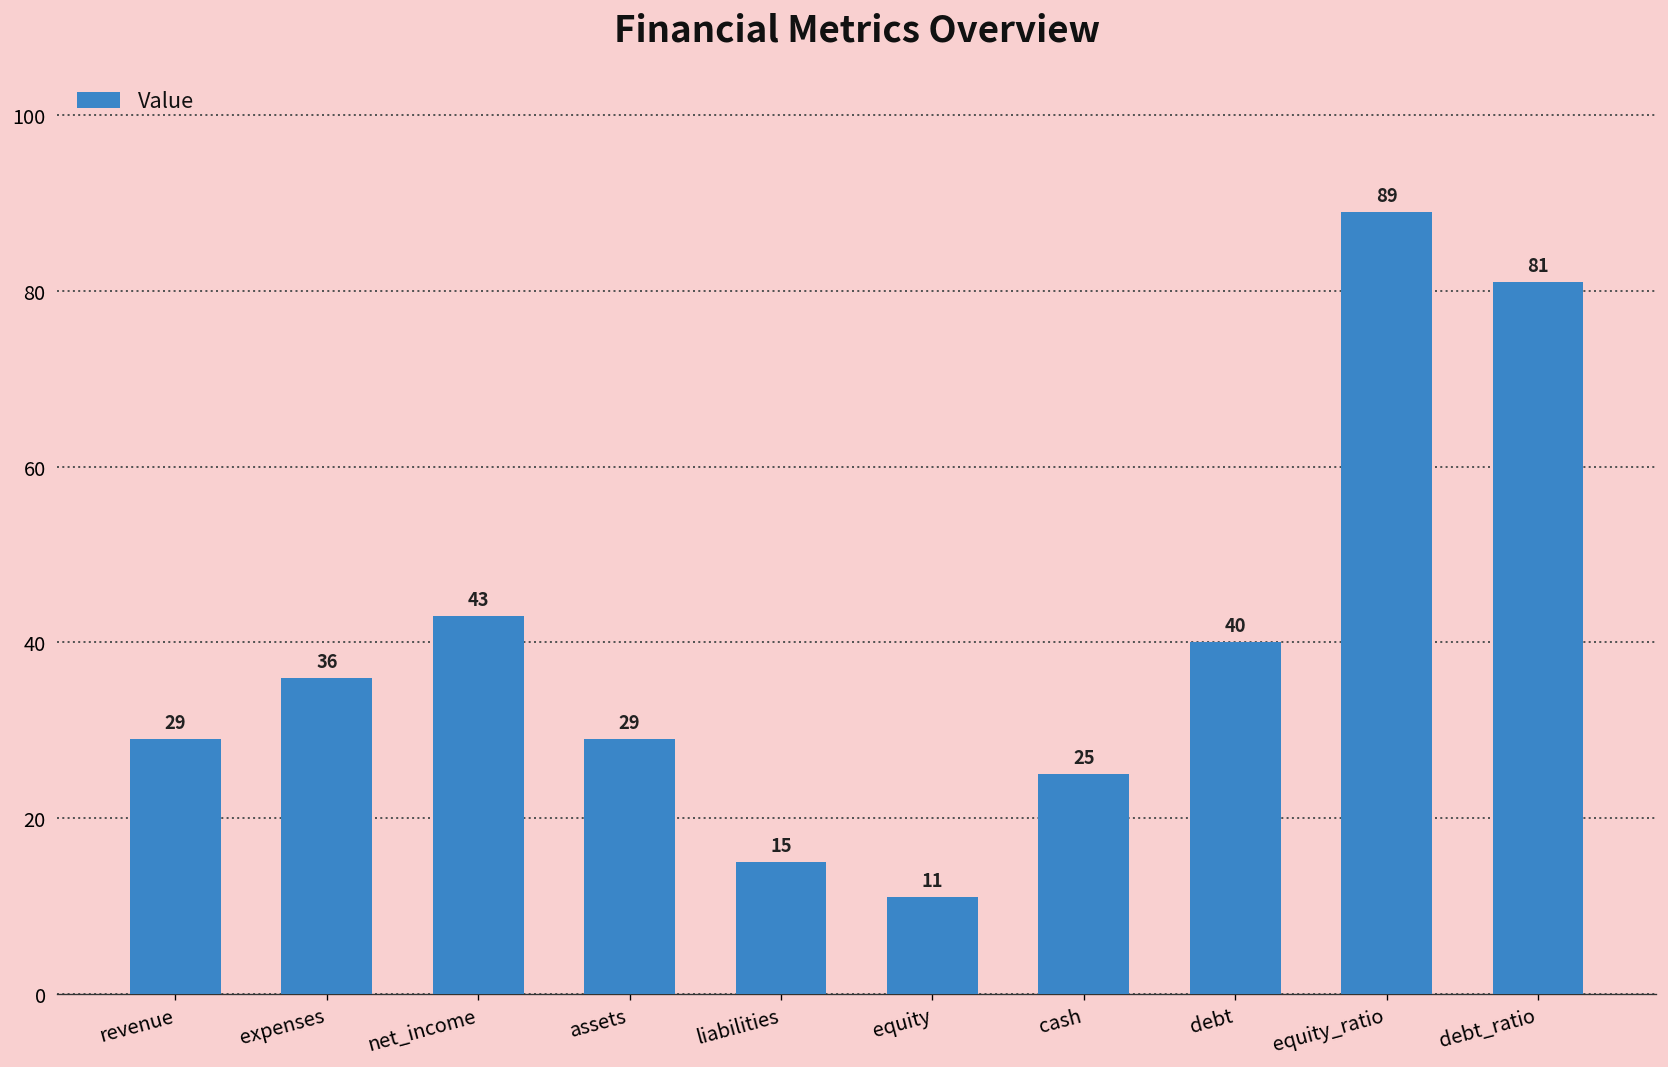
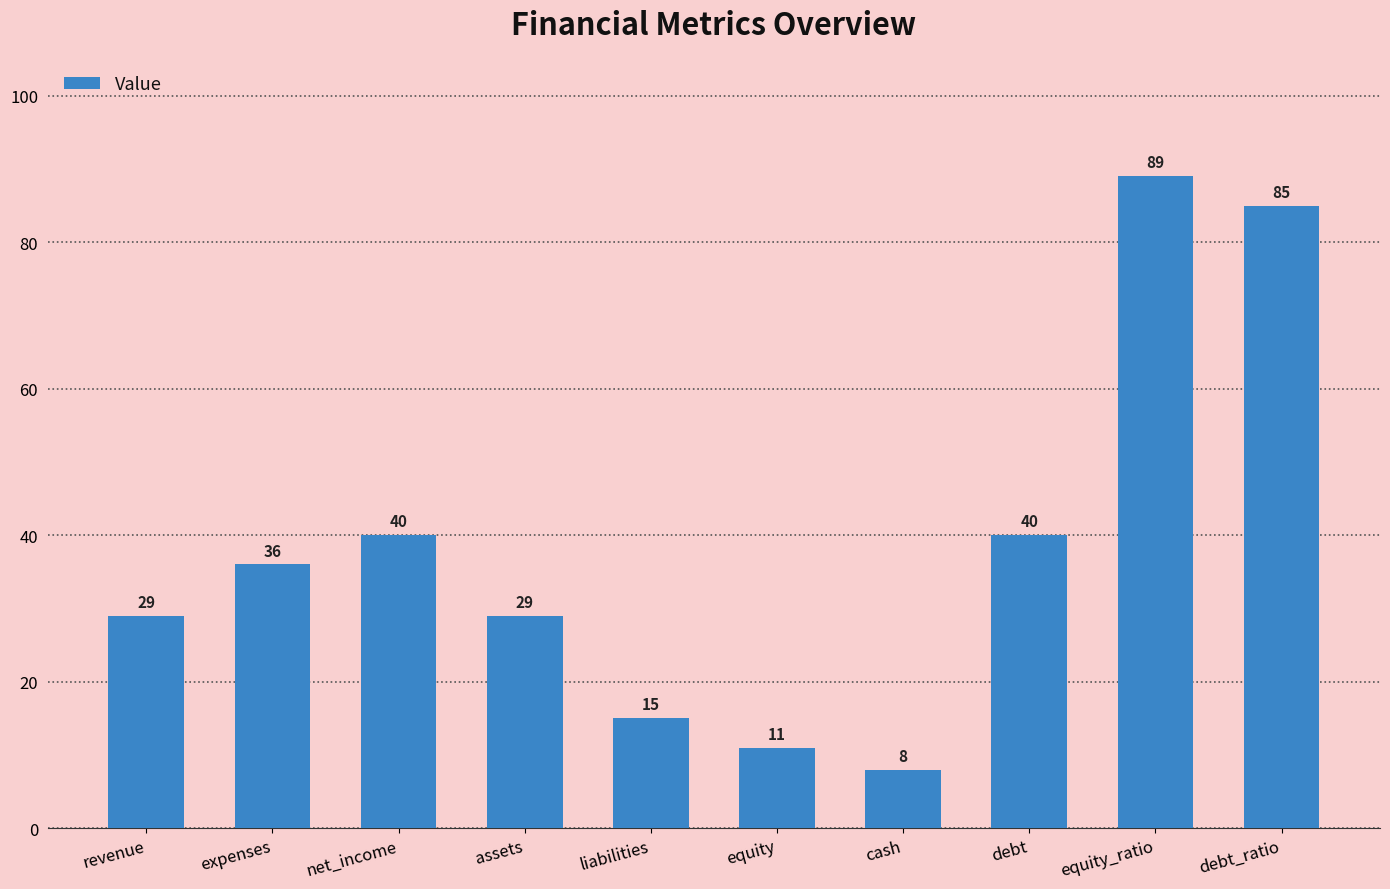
  {
    "revenue": 29,
    "expenses": 36,
-   "net_income": 43,
+   "net_income": 40,
    "assets": 29,
    "liabilities": 15,
    "equity": 11,
-   "cash": 25,
+   "cash": 8,
    "debt": 40,
    "equity_ratio": 89,
-   "debt_ratio": 81
+   "debt_ratio": 85
  }
